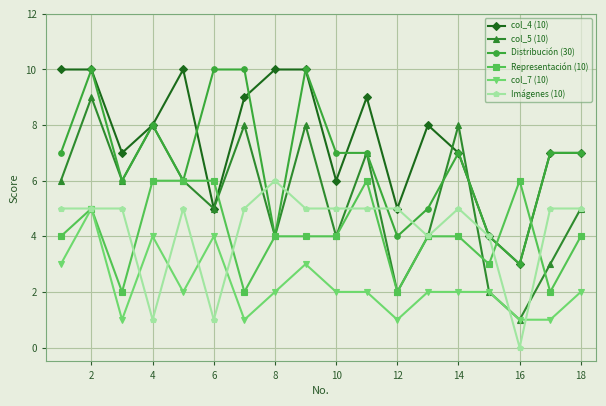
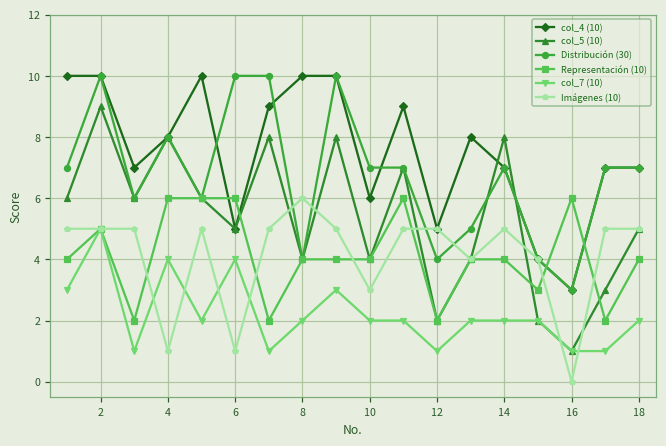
  {
    "Imágenes (10)": {
      "4": 1,
      "6": 1,
      "8": 6,
-     "10": 5,
+     "10": 3,
      "14": 5,
      "16": 0
    }
  }
